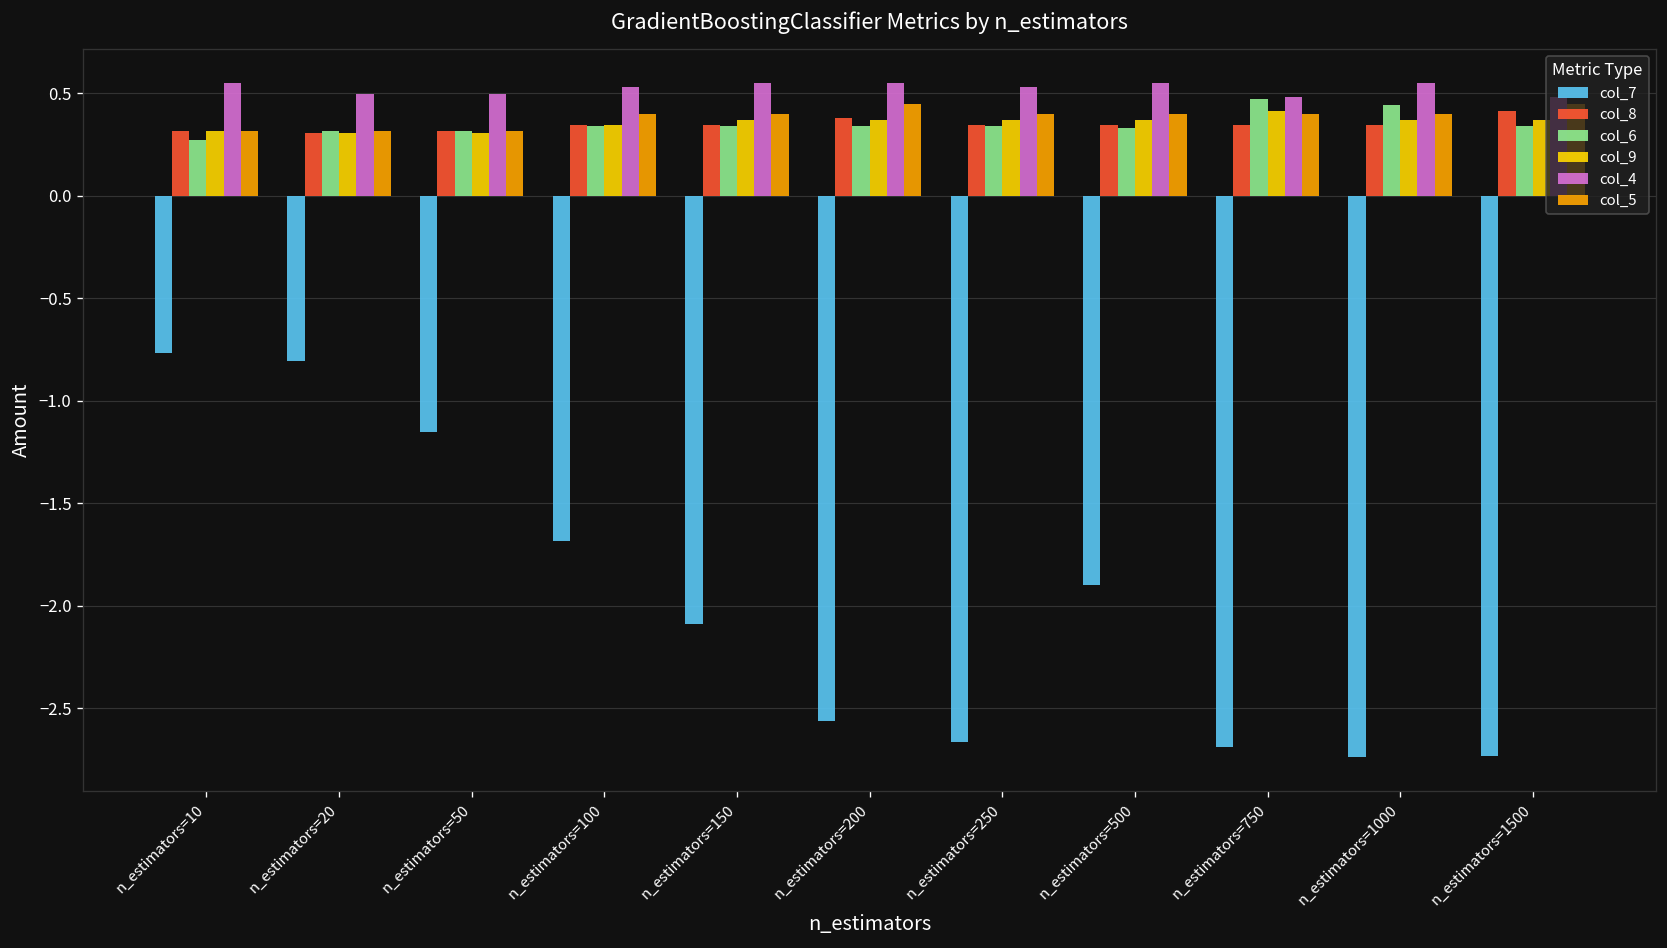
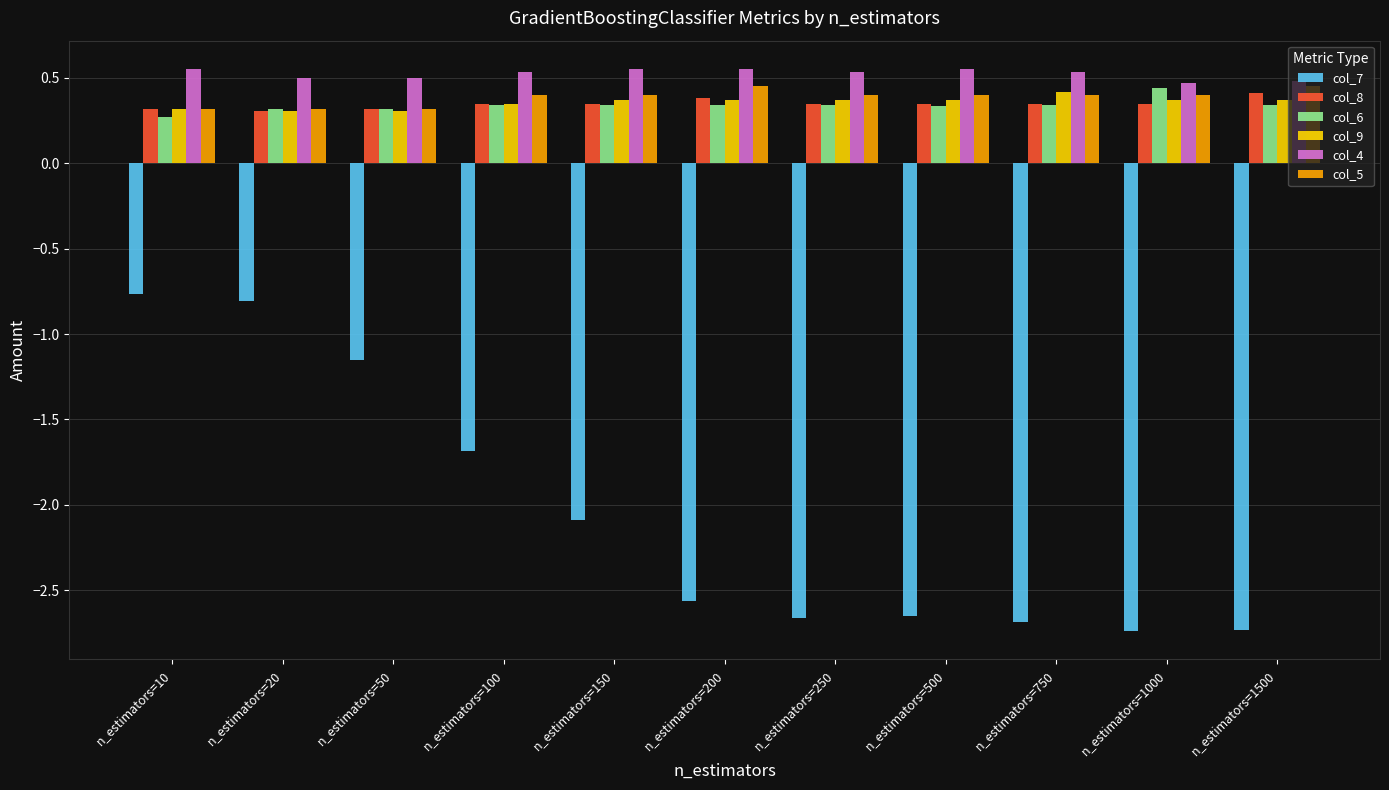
  {
    "col_7": {
      "n_estimators=10": -0.77,
      "n_estimators=20": -0.81,
      "n_estimators=50": -1.15,
      "n_estimators=100": -1.68,
      "n_estimators=150": -2.09,
      "n_estimators=200": -2.56,
      "n_estimators=250": -2.66,
-     "n_estimators=500": -1.90,
+     "n_estimators=500": -2.65,
      "n_estimators=750": -2.69,
      "n_estimators=1000": -2.74,
      "n_estimators=1500": -2.73
    },
    "col_8": {
      "n_estimators=10": 0.32,
      "n_estimators=20": 0.31,
      "n_estimators=50": 0.32,
      "n_estimators=100": 0.35,
      "n_estimators=150": 0.35,
      "n_estimators=200": 0.38,
      "n_estimators=250": 0.35,
      "n_estimators=500": 0.35,
      "n_estimators=750": 0.35,
      "n_estimators=1000": 0.35,
      "n_estimators=1500": 0.41
    },
    "col_6": {
      "n_estimators=10": 0.27,
      "n_estimators=20": 0.32,
      "n_estimators=50": 0.32,
      "n_estimators=100": 0.34,
      "n_estimators=150": 0.34,
      "n_estimators=200": 0.34,
      "n_estimators=250": 0.34,
      "n_estimators=500": 0.33,
-     "n_estimators=750": 0.47,
+     "n_estimators=750": 0.34,
      "n_estimators=1000": 0.44,
      "n_estimators=1500": 0.34
    },
    "col_4": {
      "n_estimators=10": 0.55,
      "n_estimators=20": 0.50,
      "n_estimators=50": 0.50,
      "n_estimators=100": 0.53,
      "n_estimators=150": 0.55,
      "n_estimators=200": 0.55,
      "n_estimators=250": 0.53,
      "n_estimators=500": 0.55,
-     "n_estimators=750": 0.48,
-     "n_estimators=1000": 0.55
+     "n_estimators=750": 0.53,
+     "n_estimators=1000": 0.47
    }
  }
